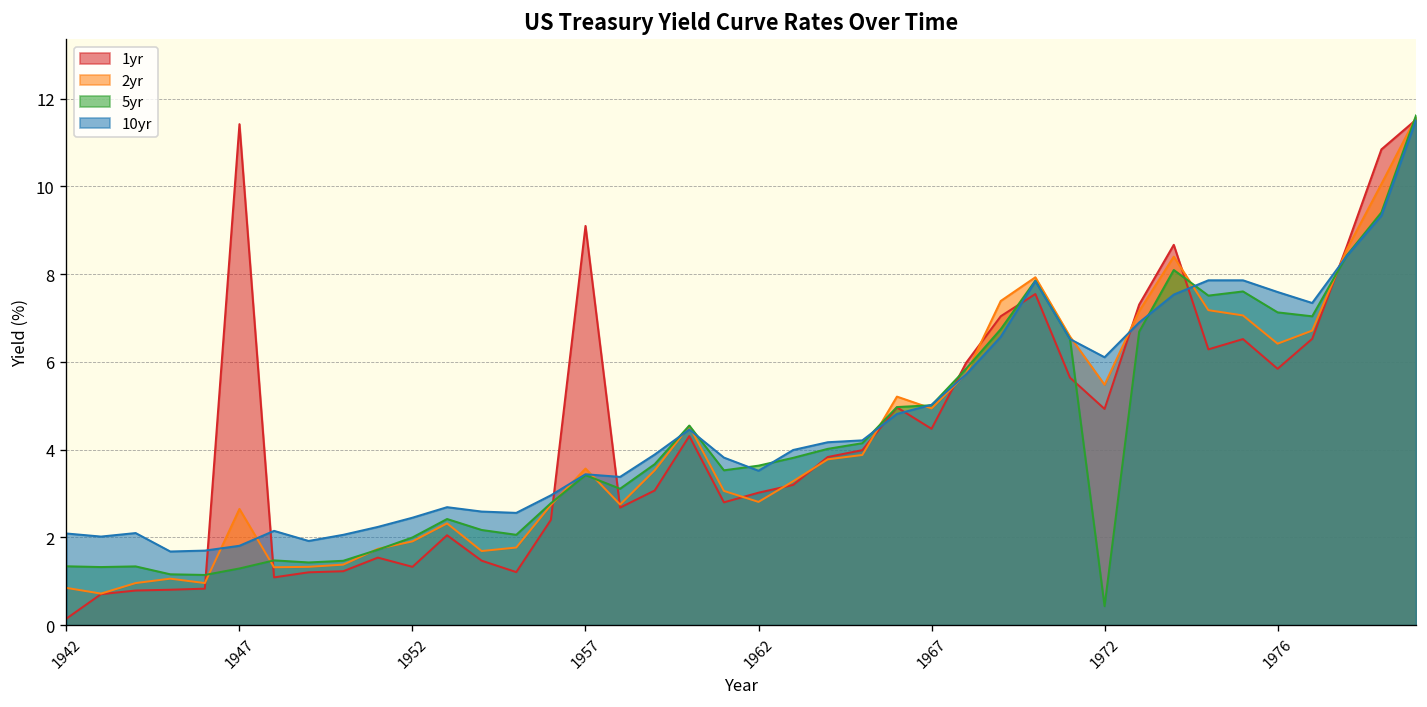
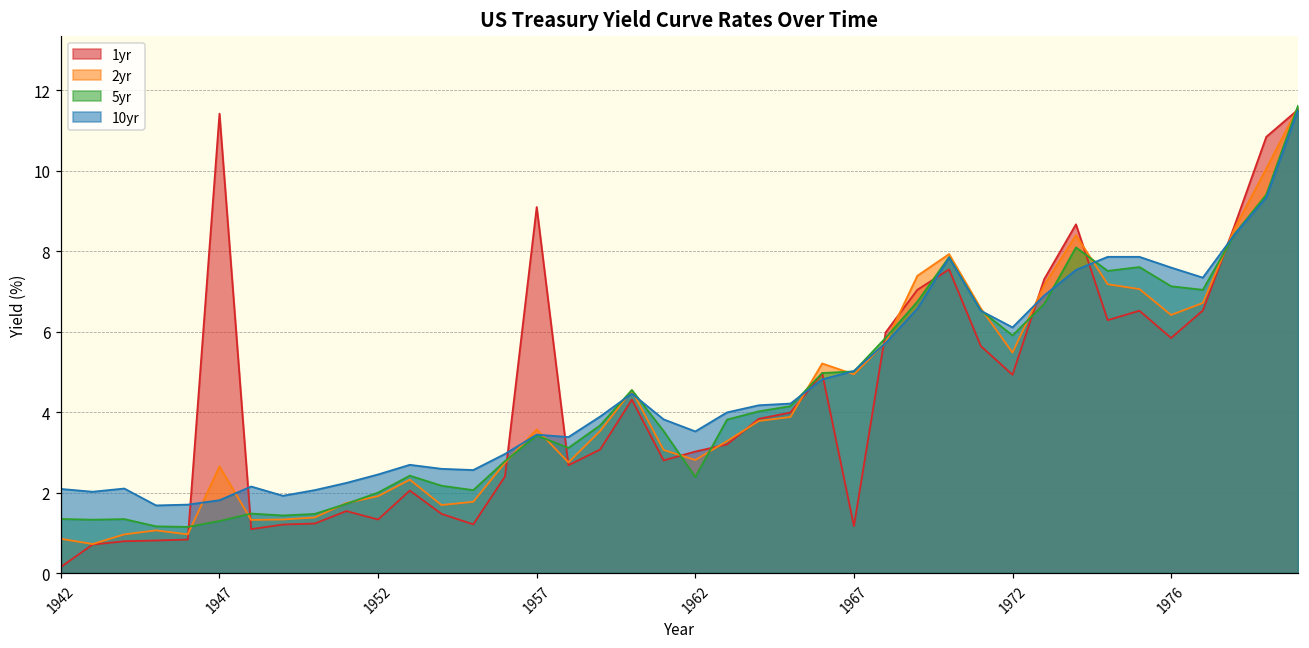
  {
    "1yr": {
      "1942": 0.2,
      "1947": 11.4,
      "1952": 1.3,
      "1957": 9.1,
      "1962": 3.0,
-     "1967": 4.5,
+     "1967": 1.2,
      "1972": 4.9,
      "1976": 5.8
    },
    "2yr": {
      "1942": 0.9,
      "1947": 2.7,
      "1952": 1.9,
      "1957": 3.6,
      "1962": 2.8,
      "1967": 4.9,
      "1972": 5.5,
      "1976": 6.4
    },
    "5yr": {
      "1942": 1.3,
      "1947": 1.3,
      "1952": 2.0,
-     "1962": 3.6,
-     "1972": 0.4,
+     "1962": 2.4,
+     "1972": 5.9,
      "1976": 7.1
    },
    "10yr": {
      "1942": 2.1,
      "1947": 1.8,
      "1952": 2.5,
      "1962": 3.5,
      "1972": 6.1,
      "1976": 7.6
    }
  }
